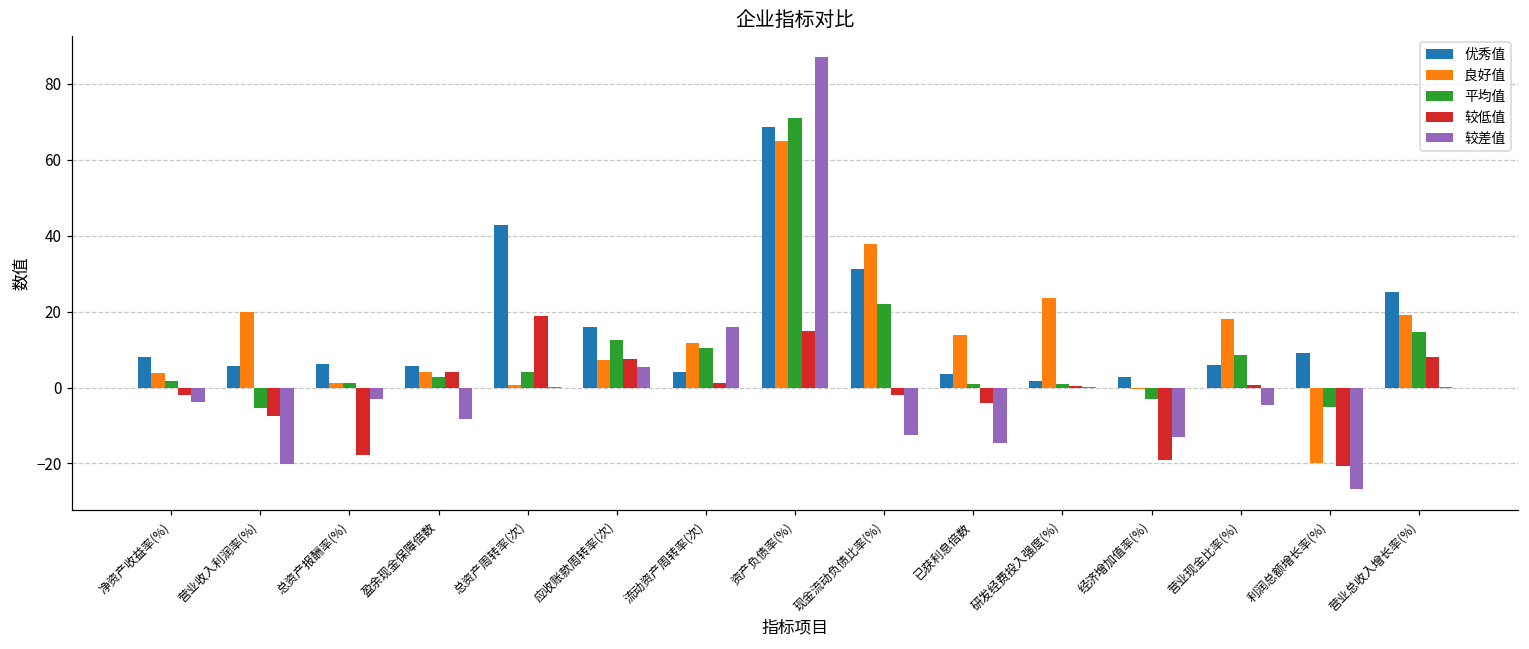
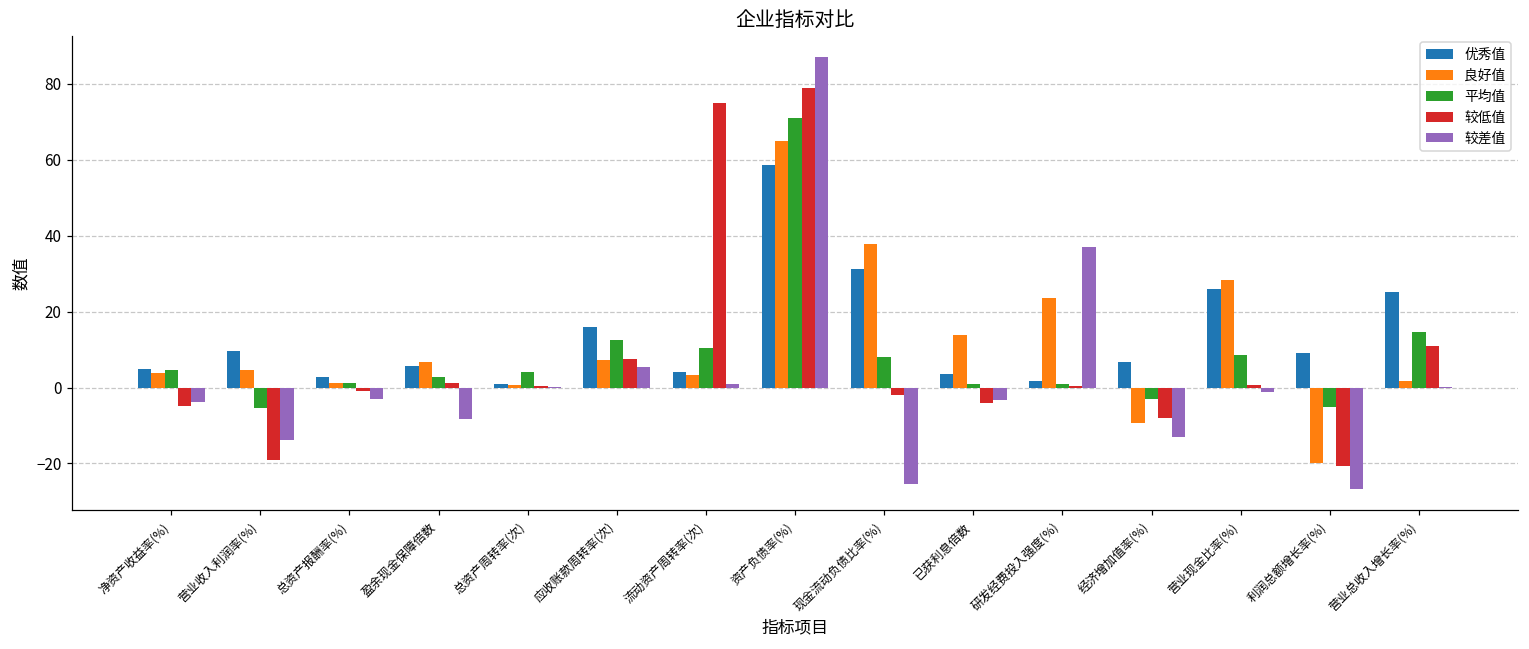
  {
    "优秀值": {
-     "净资产收益率(%)": 8,
-     "营业收入利润率(%)": 6,
-     "总资产报酬率(%)": 6,
+     "净资产收益率(%)": 5,
+     "营业收入利润率(%)": 10,
+     "总资产报酬率(%)": 3,
      "盈余现金保障倍数": 6,
-     "总资产周转率(次)": 43,
+     "总资产周转率(次)": 1,
      "应收账款周转率(次)": 16,
      "流动资产周转率(次)": 4,
-     "资产负债率(%)": 69,
+     "资产负债率(%)": 59,
      "现金流动负债比率(%)": 31,
      "已获利息倍数": 4,
      "研发经费投入强度(%)": 2,
-     "经济增加值率(%)": 3,
-     "营业现金比率(%)": 6,
+     "经济增加值率(%)": 7,
+     "营业现金比率(%)": 26,
      "利润总额增长率(%)": 9,
      "营业总收入增长率(%)": 25
    },
    "良好值": {
      "净资产收益率(%)": 4,
-     "营业收入利润率(%)": 20,
+     "营业收入利润率(%)": 5,
      "总资产报酬率(%)": 1,
-     "盈余现金保障倍数": 4,
+     "盈余现金保障倍数": 7,
      "应收账款周转率(次)": 7,
-     "流动资产周转率(次)": 12,
+     "流动资产周转率(次)": 3,
      "资产负债率(%)": 65,
      "现金流动负债比率(%)": 38,
      "已获利息倍数": 14,
      "研发经费投入强度(%)": 24,
-     "经济增加值率(%)": 0,
-     "营业现金比率(%)": 18,
+     "经济增加值率(%)": -9,
+     "营业现金比率(%)": 28,
      "利润总额增长率(%)": -20,
-     "营业总收入增长率(%)": 19
+     "营业总收入增长率(%)": 2
    },
    "平均值": {
-     "净资产收益率(%)": 2,
+     "净资产收益率(%)": 5,
      "营业收入利润率(%)": -5,
      "总资产报酬率(%)": 1,
      "盈余现金保障倍数": 3,
      "总资产周转率(次)": 4,
      "应收账款周转率(次)": 13,
      "流动资产周转率(次)": 10,
      "资产负债率(%)": 71,
-     "现金流动负债比率(%)": 22,
+     "现金流动负债比率(%)": 8,
      "已获利息倍数": 1,
      "研发经费投入强度(%)": 1,
      "经济增加值率(%)": -3,
      "营业现金比率(%)": 9,
      "利润总额增长率(%)": -5,
      "营业总收入增长率(%)": 15
    },
    "较低值": {
-     "净资产收益率(%)": -2,
-     "营业收入利润率(%)": -8,
-     "总资产报酬率(%)": -18,
-     "盈余现金保障倍数": 4,
-     "总资产周转率(次)": 19,
+     "净资产收益率(%)": -5,
+     "营业收入利润率(%)": -19,
+     "总资产报酬率(%)": -1,
+     "盈余现金保障倍数": 1,
+     "总资产周转率(次)": 0,
      "应收账款周转率(次)": 8,
-     "流动资产周转率(次)": 1,
-     "资产负债率(%)": 15,
+     "流动资产周转率(次)": 75,
+     "资产负债率(%)": 79,
      "现金流动负债比率(%)": -2,
      "已获利息倍数": -4,
-     "经济增加值率(%)": -19,
+     "经济增加值率(%)": -8,
      "利润总额增长率(%)": -21,
-     "营业总收入增长率(%)": 8
+     "营业总收入增长率(%)": 11
    },
    "较差值": {
      "净资产收益率(%)": -4,
-     "营业收入利润率(%)": -20,
+     "营业收入利润率(%)": -14,
      "总资产报酬率(%)": -3,
      "盈余现金保障倍数": -8,
      "应收账款周转率(次)": 5,
-     "流动资产周转率(次)": 16,
+     "流动资产周转率(次)": 1,
      "资产负债率(%)": 87,
-     "现金流动负债比率(%)": -12,
-     "已获利息倍数": -15,
-     "研发经费投入强度(%)": 0,
+     "现金流动负债比率(%)": -25,
+     "已获利息倍数": -3,
+     "研发经费投入强度(%)": 37,
      "经济增加值率(%)": -13,
-     "营业现金比率(%)": -5,
+     "营业现金比率(%)": -1,
      "利润总额增长率(%)": -27
    }
  }
